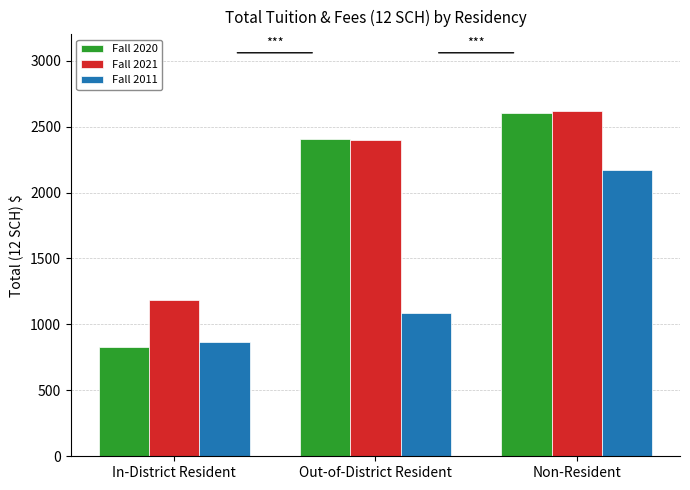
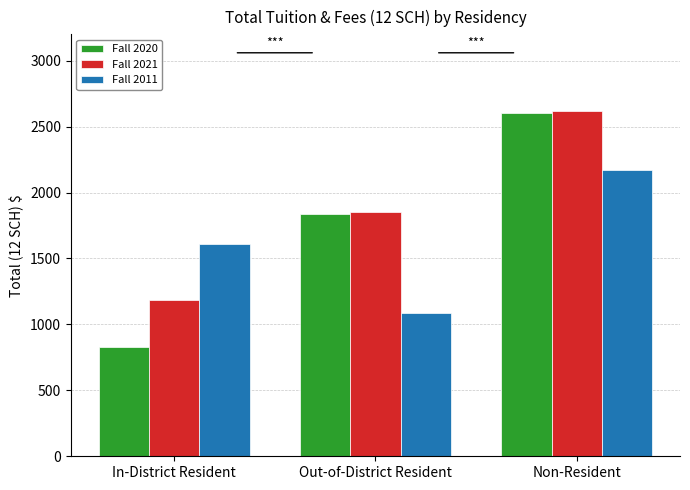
  {
    "Fall 2020": {
      "In-District Resident": 830,
-     "Out-of-District Resident": 2410,
+     "Out-of-District Resident": 1840,
      "Non-Resident": 2600
    },
    "Fall 2021": {
      "In-District Resident": 1190,
-     "Out-of-District Resident": 2400,
+     "Out-of-District Resident": 1860,
      "Non-Resident": 2620
    },
    "Fall 2011": {
-     "In-District Resident": 870,
+     "In-District Resident": 1610,
      "Out-of-District Resident": 1090,
      "Non-Resident": 2170
    }
  }
